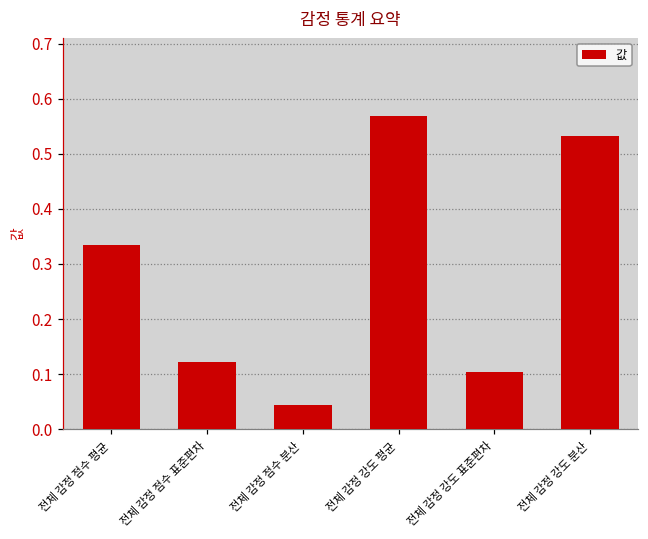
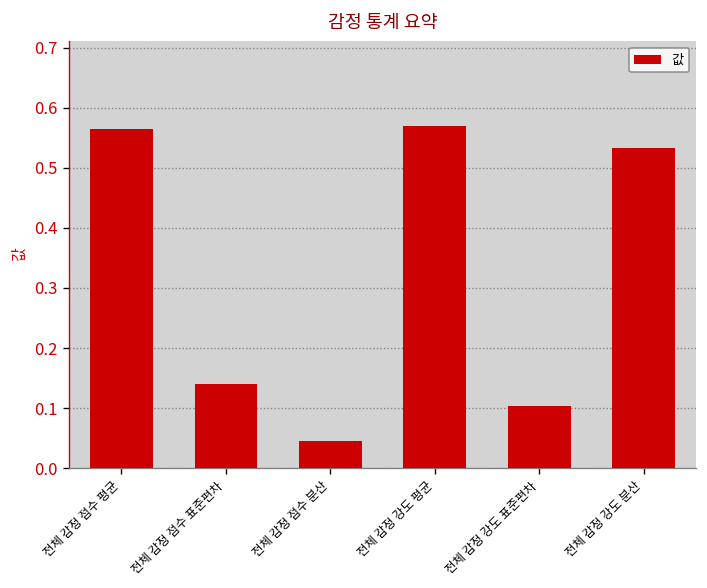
  {
-   "전체 감정 점수 평균": 0.33,
-   "전체 감정 점수 표준편차": 0.12,
+   "전체 감정 점수 평균": 0.56,
+   "전체 감정 점수 표준편차": 0.14,
    "전체 감정 점수 분산": 0.04,
    "전체 감정 강도 평균": 0.57,
    "전체 감정 강도 표준편차": 0.10,
    "전체 감정 강도 분산": 0.53
  }
